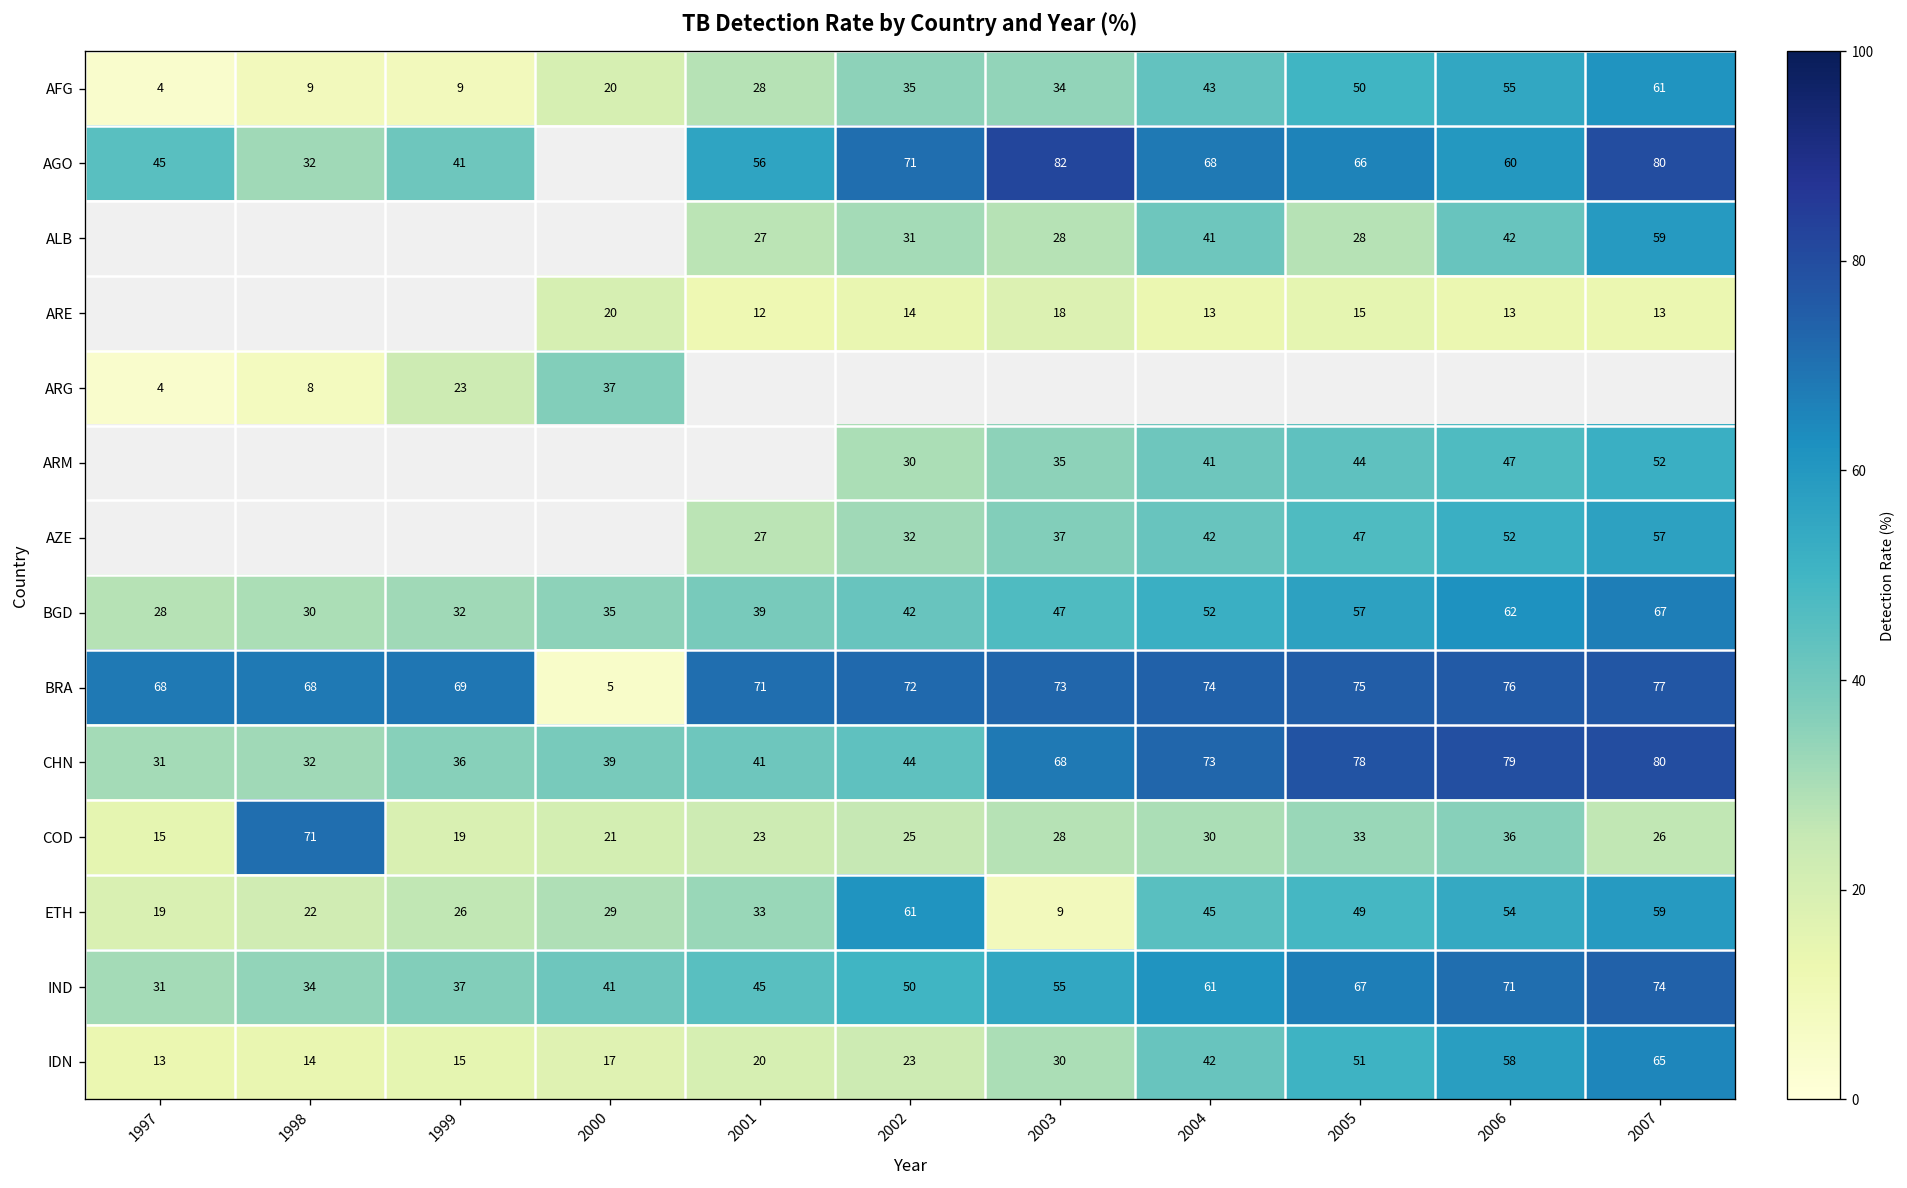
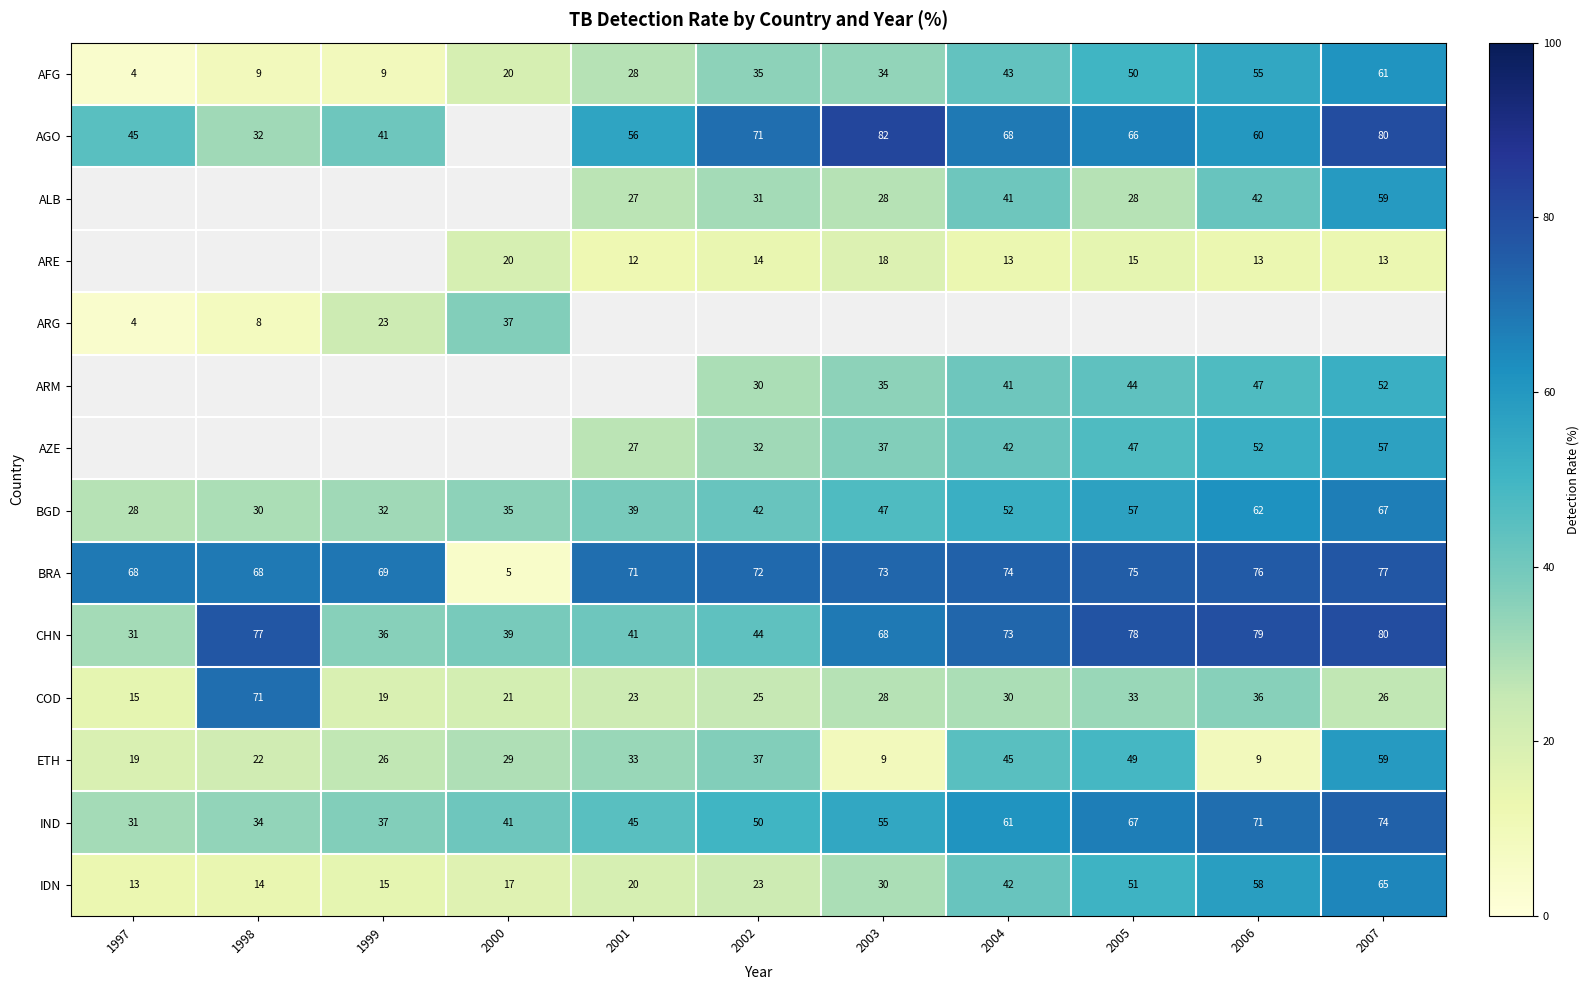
  {
    "AFG": {
      "1997": 4,
      "1998": 9,
      "1999": 9,
      "2000": 20,
      "2001": 28,
      "2002": 35,
      "2003": 34,
      "2004": 43,
      "2005": 50,
      "2006": 55,
      "2007": 61
    },
    "AGO": {
      "1997": 45,
      "1998": 32,
      "1999": 41,
      "2001": 56,
      "2002": 71,
      "2003": 82,
      "2004": 68,
      "2005": 66,
      "2006": 60,
      "2007": 80
    },
    "ALB": {
      "2001": 27,
      "2002": 31,
      "2003": 28,
      "2004": 41,
      "2005": 28,
      "2006": 42,
      "2007": 59
    },
    "ARE": {
      "2000": 20,
      "2001": 12,
      "2002": 14,
      "2003": 18,
      "2004": 13,
      "2005": 15,
      "2006": 13,
      "2007": 13
    },
    "ARG": {
      "1997": 4,
      "1998": 8,
      "1999": 23,
      "2000": 37
    },
    "ARM": {
      "2002": 30,
      "2003": 35,
      "2004": 41,
      "2005": 44,
      "2006": 47,
      "2007": 52
    },
    "AZE": {
      "2001": 27,
      "2002": 32,
      "2003": 37,
      "2004": 42,
      "2005": 47,
      "2006": 52,
      "2007": 57
    },
    "BGD": {
      "1997": 28,
      "1998": 30,
      "1999": 32,
      "2000": 35,
      "2001": 39,
      "2002": 42,
      "2003": 47,
      "2004": 52,
      "2005": 57,
      "2006": 62,
      "2007": 67
    },
    "BRA": {
      "1997": 68,
      "1998": 68,
      "1999": 69,
      "2000": 5,
      "2001": 71,
      "2002": 72,
      "2003": 73,
      "2004": 74,
      "2005": 75,
      "2006": 76,
      "2007": 77
    },
    "CHN": {
      "1997": 31,
-     "1998": 32,
+     "1998": 77,
      "1999": 36,
      "2000": 39,
      "2001": 41,
      "2002": 44,
      "2003": 68,
      "2004": 73,
      "2005": 78,
      "2006": 79,
      "2007": 80
    },
    "COD": {
      "1997": 15,
      "1998": 71,
      "1999": 19,
      "2000": 21,
      "2001": 23,
      "2002": 25,
      "2003": 28,
      "2004": 30,
      "2005": 33,
      "2006": 36,
      "2007": 26
    },
    "ETH": {
      "1997": 19,
      "1998": 22,
      "1999": 26,
      "2000": 29,
      "2001": 33,
-     "2002": 61,
+     "2002": 37,
      "2003": 9,
      "2004": 45,
      "2005": 49,
-     "2006": 54,
+     "2006": 9,
      "2007": 59
    },
    "IND": {
      "1997": 31,
      "1998": 34,
      "1999": 37,
      "2000": 41,
      "2001": 45,
      "2002": 50,
      "2003": 55,
      "2004": 61,
      "2005": 67,
      "2006": 71,
      "2007": 74
    },
    "IDN": {
      "1997": 13,
      "1998": 14,
      "1999": 15,
      "2000": 17,
      "2001": 20,
      "2002": 23,
      "2003": 30,
      "2004": 42,
      "2005": 51,
      "2006": 58,
      "2007": 65
    }
  }
